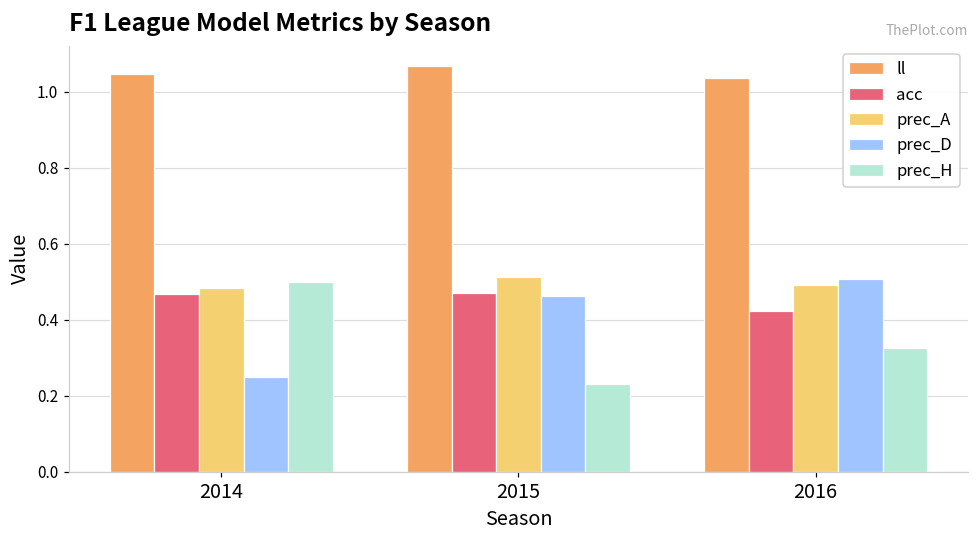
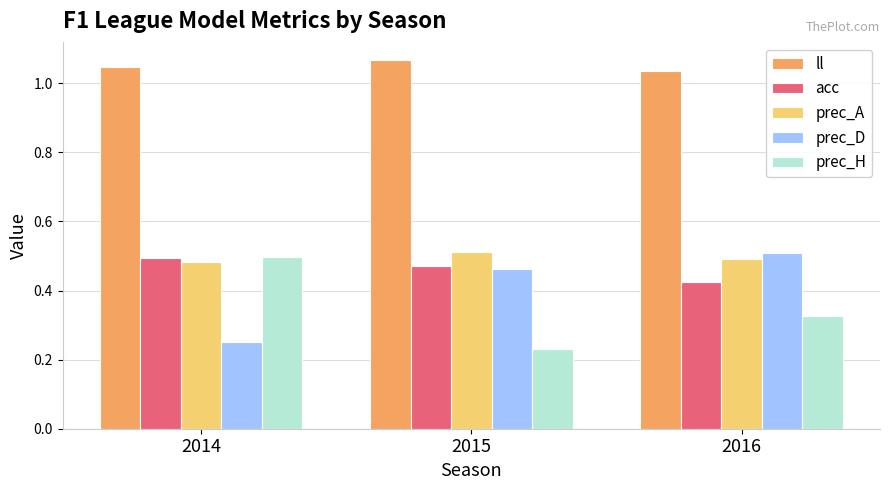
  {
    "acc": {
-     "2014": 0.47,
+     "2014": 0.49,
      "2015": 0.47,
      "2016": 0.42
    }
  }
